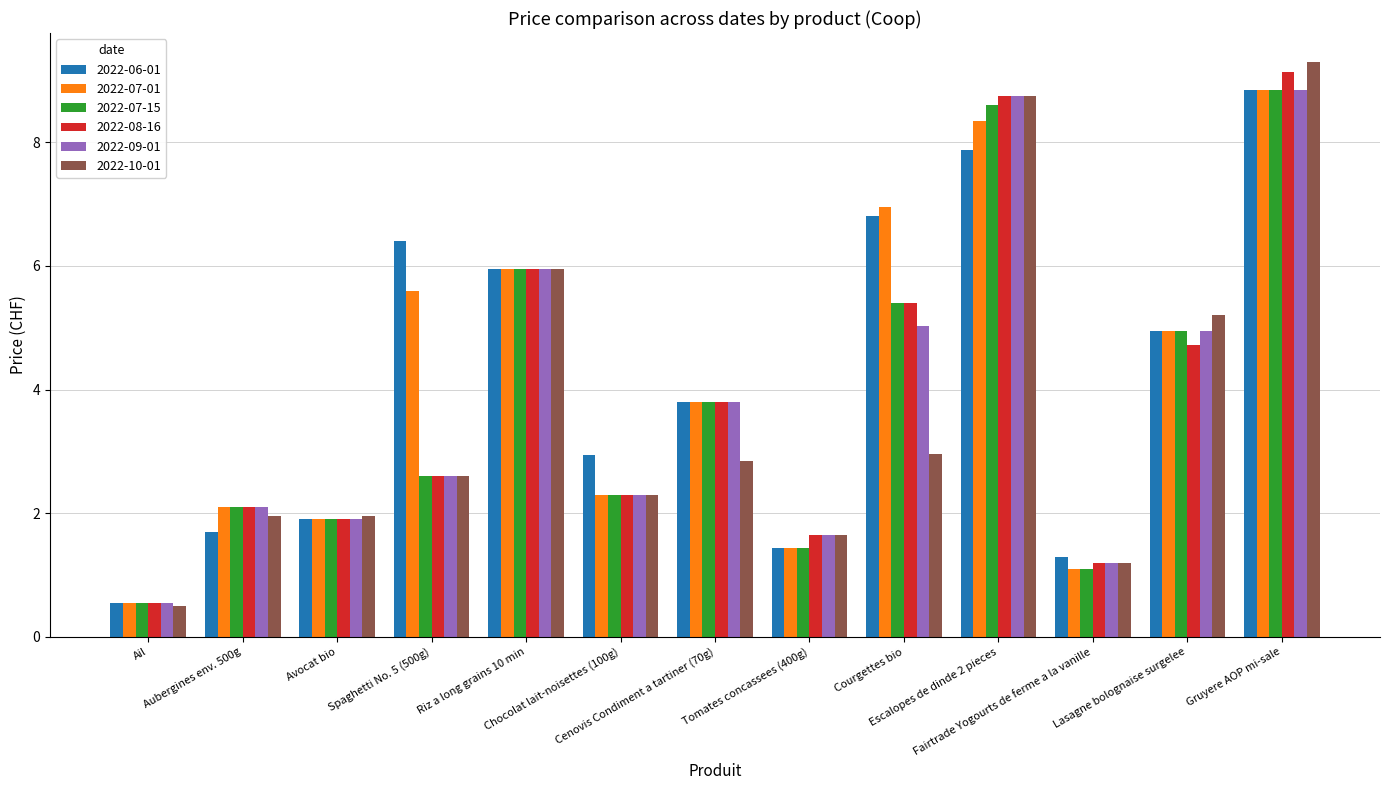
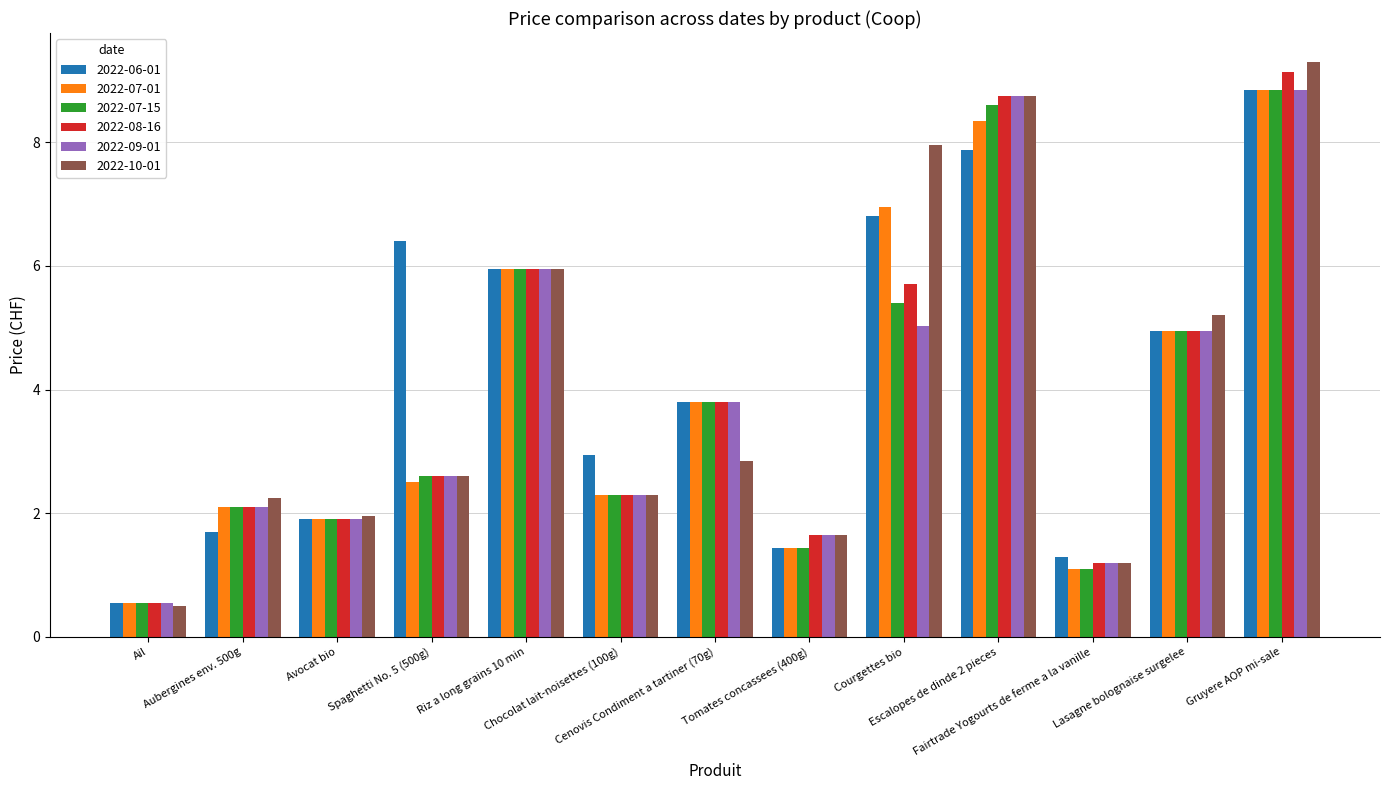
  {
    "2022-06-01": {
      "Ail": 0.6,
      "Aubergines env. 500g": 1.7,
      "Avocat bio": 1.9,
      "Spaghetti No. 5 (500g)": 6.4,
      "Riz a long grains 10 min": 6.0,
      "Chocolat lait-noisettes (100g)": 2.9,
      "Cenovis Condiment a tartiner (70g)": 3.8,
      "Tomates concassees (400g)": 1.4,
      "Courgettes bio": 6.8,
      "Escalopes de dinde 2 pieces": 7.9,
      "Fairtrade Yogourts de ferme a la vanille": 1.3,
      "Lasagne bolognaise surgelee": 5.0,
      "Gruyere AOP mi-sale": 8.9
    },
    "2022-07-01": {
      "Ail": 0.6,
      "Aubergines env. 500g": 2.1,
      "Avocat bio": 1.9,
-     "Spaghetti No. 5 (500g)": 5.6,
+     "Spaghetti No. 5 (500g)": 2.5,
      "Riz a long grains 10 min": 6.0,
      "Chocolat lait-noisettes (100g)": 2.3,
      "Cenovis Condiment a tartiner (70g)": 3.8,
      "Tomates concassees (400g)": 1.4,
      "Courgettes bio": 7.0,
      "Escalopes de dinde 2 pieces": 8.4,
      "Fairtrade Yogourts de ferme a la vanille": 1.1,
      "Lasagne bolognaise surgelee": 5.0,
      "Gruyere AOP mi-sale": 8.9
    },
    "2022-07-15": {
      "Ail": 0.6,
      "Aubergines env. 500g": 2.1,
      "Avocat bio": 1.9,
      "Spaghetti No. 5 (500g)": 2.6,
      "Riz a long grains 10 min": 6.0,
      "Chocolat lait-noisettes (100g)": 2.3,
      "Cenovis Condiment a tartiner (70g)": 3.8,
      "Tomates concassees (400g)": 1.4,
      "Courgettes bio": 5.4,
      "Escalopes de dinde 2 pieces": 8.6,
      "Fairtrade Yogourts de ferme a la vanille": 1.1,
      "Lasagne bolognaise surgelee": 5.0,
      "Gruyere AOP mi-sale": 8.9
    },
    "2022-08-16": {
      "Ail": 0.6,
      "Aubergines env. 500g": 2.1,
      "Avocat bio": 1.9,
      "Spaghetti No. 5 (500g)": 2.6,
      "Riz a long grains 10 min": 6.0,
      "Chocolat lait-noisettes (100g)": 2.3,
      "Cenovis Condiment a tartiner (70g)": 3.8,
      "Tomates concassees (400g)": 1.7,
-     "Courgettes bio": 5.4,
+     "Courgettes bio": 5.7,
      "Escalopes de dinde 2 pieces": 8.8,
      "Fairtrade Yogourts de ferme a la vanille": 1.2,
-     "Lasagne bolognaise surgelee": 4.7,
+     "Lasagne bolognaise surgelee": 5.0,
      "Gruyere AOP mi-sale": 9.1
    },
    "2022-09-01": {
      "Ail": 0.6,
      "Aubergines env. 500g": 2.1,
      "Avocat bio": 1.9,
      "Spaghetti No. 5 (500g)": 2.6,
      "Riz a long grains 10 min": 6.0,
      "Chocolat lait-noisettes (100g)": 2.3,
      "Cenovis Condiment a tartiner (70g)": 3.8,
      "Tomates concassees (400g)": 1.7,
      "Courgettes bio": 5.0,
      "Escalopes de dinde 2 pieces": 8.8,
      "Fairtrade Yogourts de ferme a la vanille": 1.2,
      "Lasagne bolognaise surgelee": 5.0,
      "Gruyere AOP mi-sale": 8.9
    },
    "2022-10-01": {
      "Ail": 0.5,
-     "Aubergines env. 500g": 2.0,
+     "Aubergines env. 500g": 2.2,
      "Avocat bio": 2.0,
      "Spaghetti No. 5 (500g)": 2.6,
      "Riz a long grains 10 min": 6.0,
      "Chocolat lait-noisettes (100g)": 2.3,
      "Cenovis Condiment a tartiner (70g)": 2.9,
      "Tomates concassees (400g)": 1.7,
-     "Courgettes bio": 3.0,
+     "Courgettes bio": 8.0,
      "Escalopes de dinde 2 pieces": 8.8,
      "Fairtrade Yogourts de ferme a la vanille": 1.2,
      "Lasagne bolognaise surgelee": 5.2,
      "Gruyere AOP mi-sale": 9.3
    }
  }
